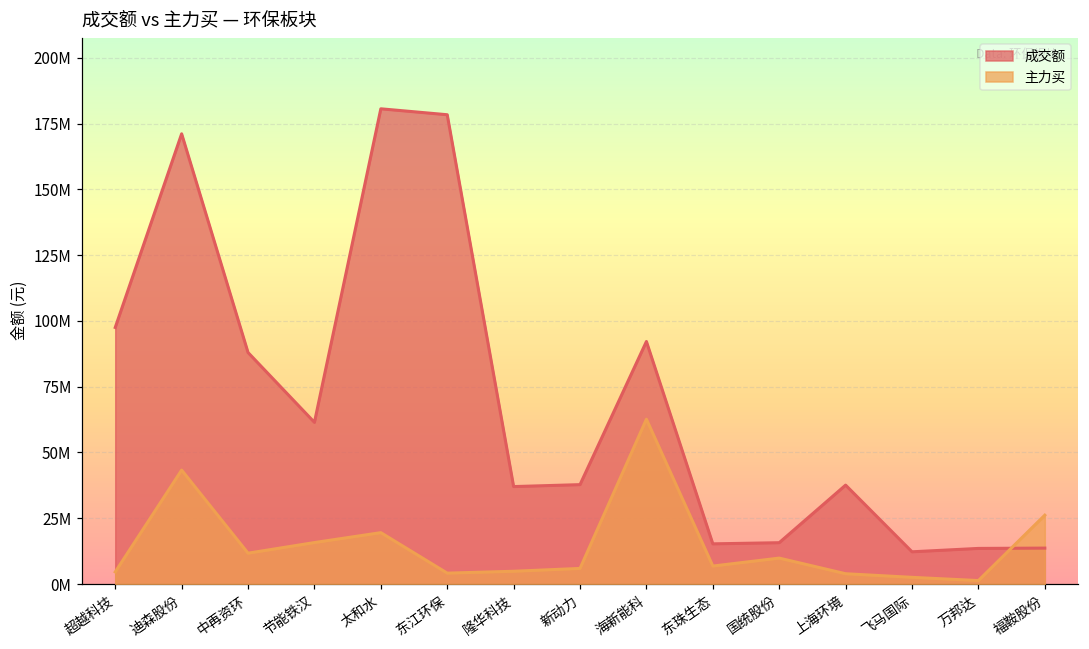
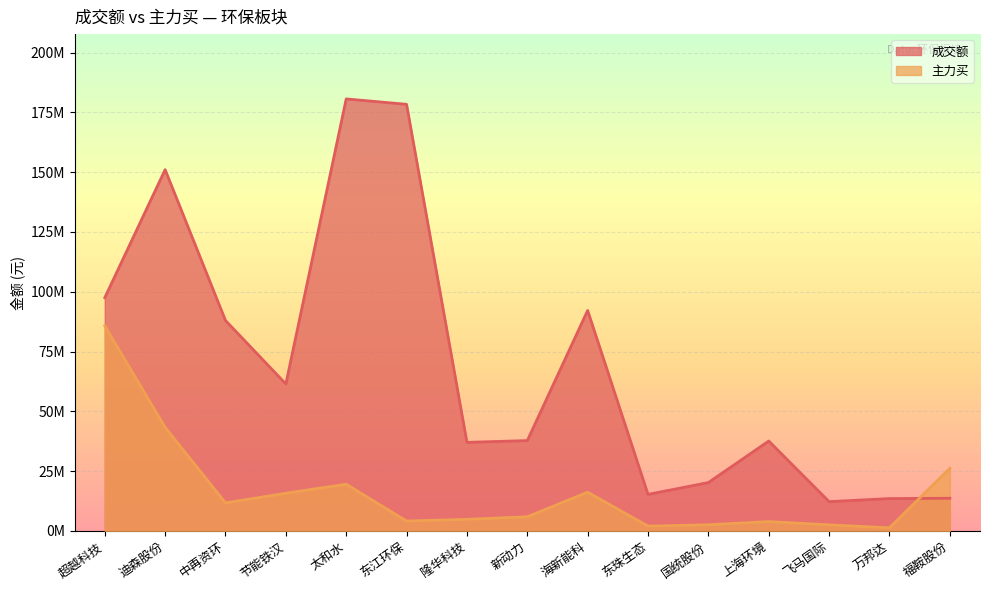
  {
    "成交额": {
      "超越科技": 98000000,
-     "迪森股份": 171000000,
+     "迪森股份": 151000000,
      "中再资环": 88000000,
      "节能铁汉": 61000000,
      "太和水": 181000000,
      "东江环保": 178000000,
      "隆华科技": 37000000,
      "新动力": 38000000,
      "海新能科": 92000000,
      "东珠生态": 15000000,
-     "国统股份": 16000000,
+     "国统股份": 20000000,
      "上海环境": 38000000,
      "飞马国际": 12000000,
      "万邦达": 14000000,
      "福鞍股份": 14000000
    },
    "主力买": {
-     "超越科技": 5000000,
+     "超越科技": 86000000,
      "迪森股份": 43000000,
      "中再资环": 12000000,
      "节能铁汉": 16000000,
      "太和水": 20000000,
      "东江环保": 4000000,
      "隆华科技": 5000000,
      "新动力": 6000000,
-     "海新能科": 63000000,
-     "东珠生态": 7000000,
-     "国统股份": 10000000,
+     "海新能科": 16000000,
+     "东珠生态": 2000000,
+     "国统股份": 3000000,
      "上海环境": 4000000,
      "飞马国际": 3000000,
      "万邦达": 1000000,
      "福鞍股份": 26000000
    }
  }
